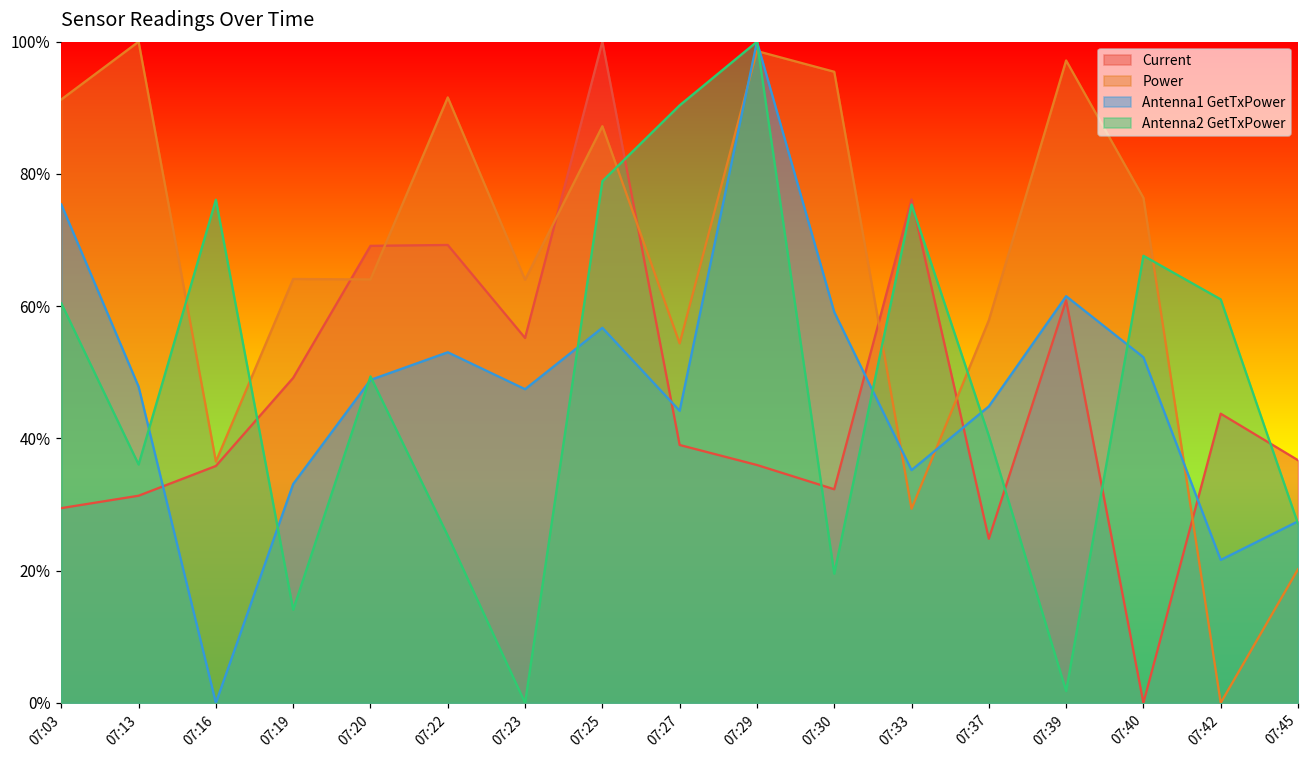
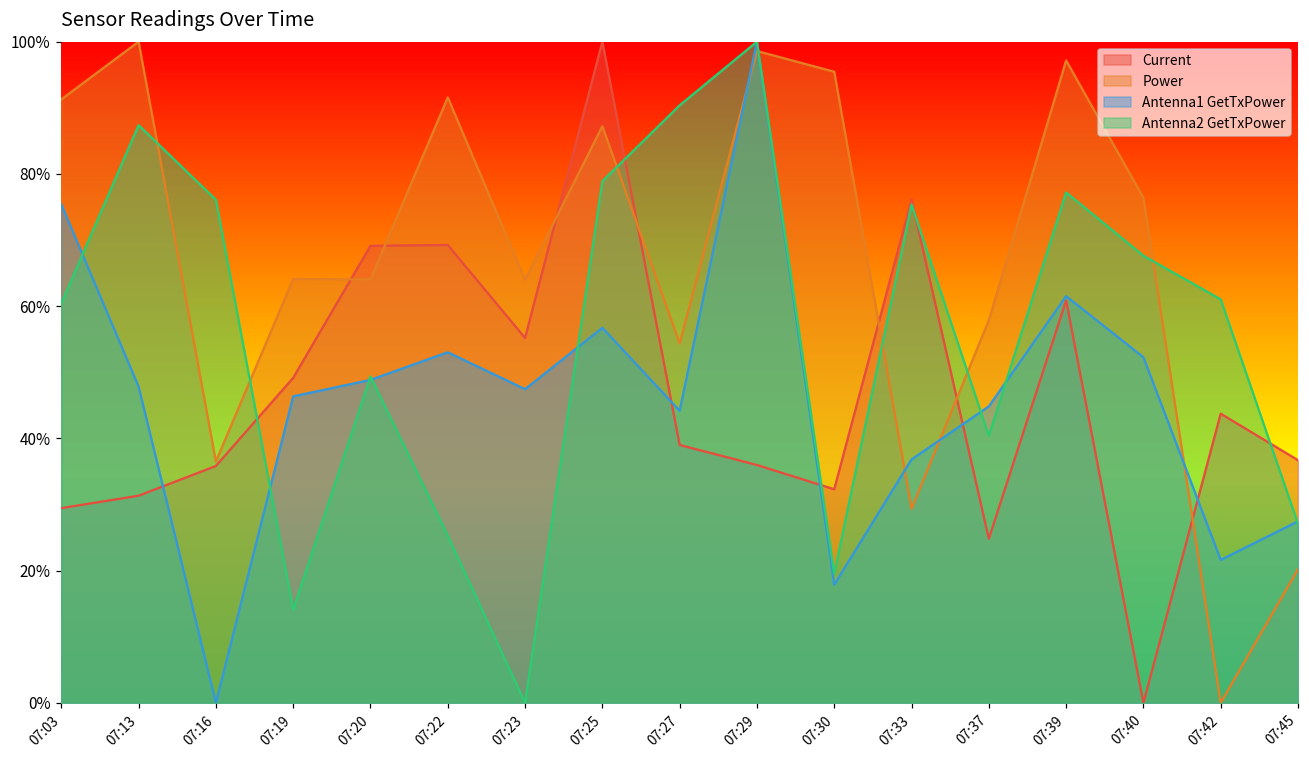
  {
    "Antenna1 GetTxPower": {
      "07:03": "75%",
      "07:13": "48%",
      "07:16": "0%",
-     "07:19": "33%",
+     "07:19": "46%",
      "07:20": "49%",
      "07:22": "53%",
      "07:23": "47%",
      "07:25": "57%",
      "07:27": "44%",
-     "07:30": "59%",
-     "07:33": "35%",
+     "07:30": "18%",
+     "07:33": "37%",
      "07:37": "45%",
      "07:39": "62%",
      "07:40": "52%",
      "07:42": "22%"
    },
    "Antenna2 GetTxPower": {
      "07:03": "60%",
-     "07:13": "36%",
+     "07:13": "87%",
      "07:16": "76%",
      "07:19": "14%",
      "07:20": "49%",
      "07:22": "25%",
      "07:23": "0%",
      "07:25": "79%",
      "07:27": "90%",
      "07:30": "20%",
      "07:33": "75%",
      "07:37": "40%",
-     "07:39": "2%",
+     "07:39": "77%",
      "07:40": "68%",
      "07:42": "61%"
    }
  }
